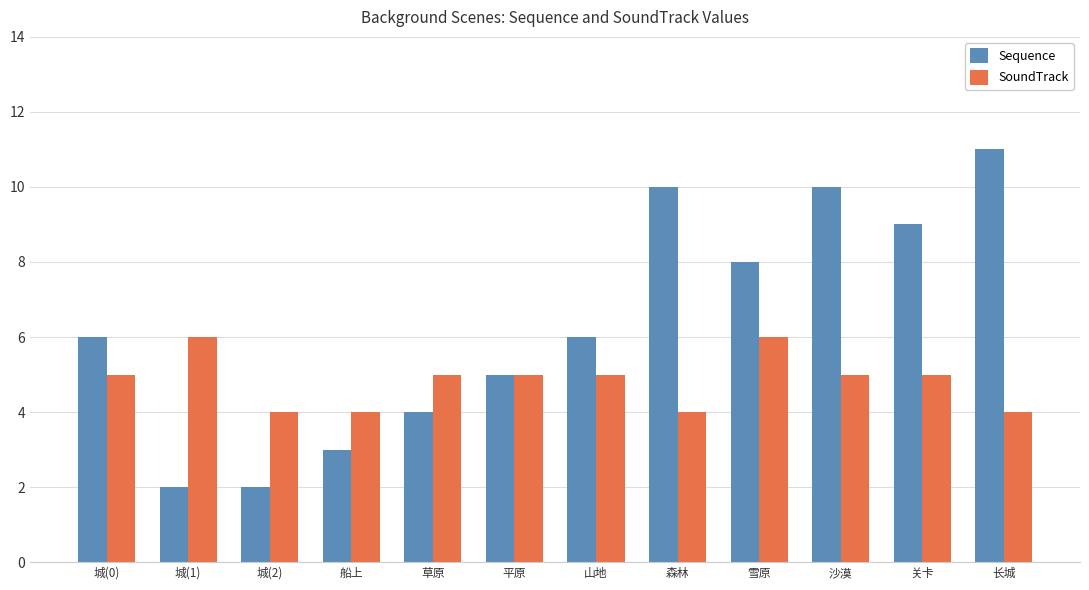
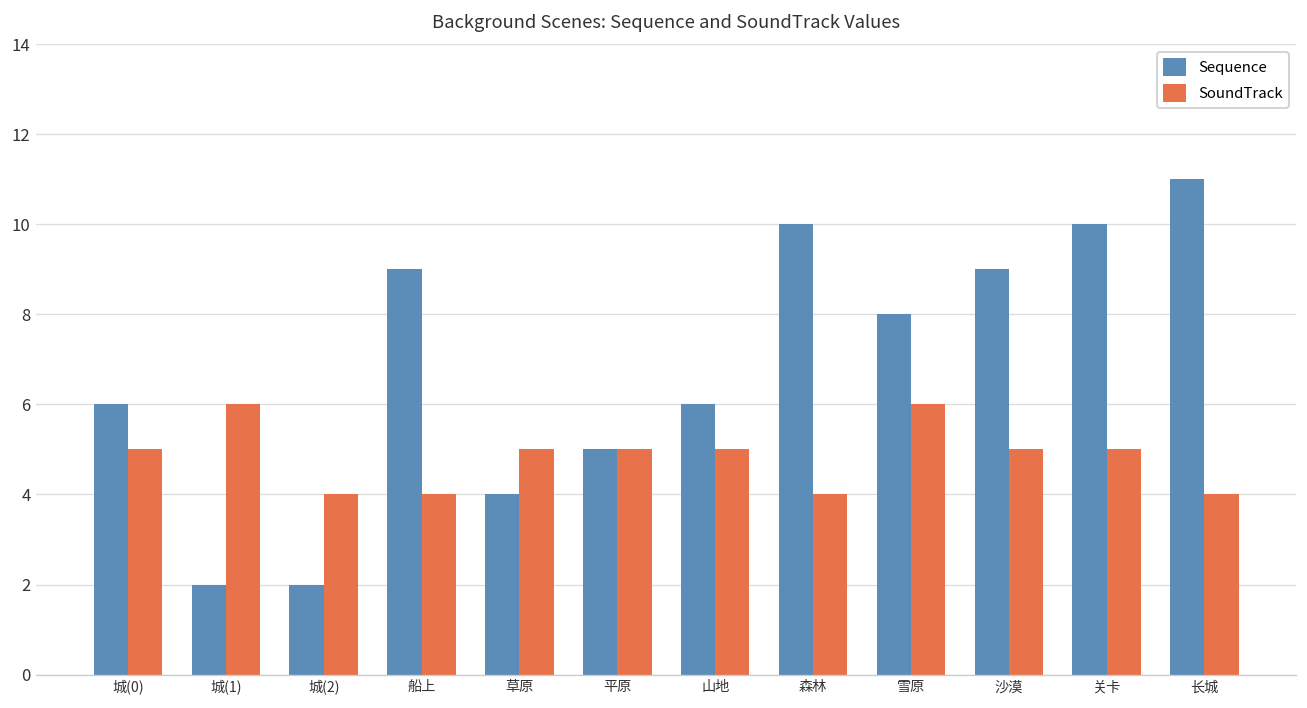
  {
    "Sequence": {
      "城(0)": 6,
      "城(1)": 2,
      "城(2)": 2,
-     "船上": 3,
+     "船上": 9,
      "草原": 4,
      "平原": 5,
      "山地": 6,
      "森林": 10,
      "雪原": 8,
-     "沙漠": 10,
-     "关卡": 9,
+     "沙漠": 9,
+     "关卡": 10,
      "长城": 11
    },
    "SoundTrack": {
      "城(0)": 5,
      "城(1)": 6,
      "城(2)": 4,
      "船上": 4,
      "草原": 5,
      "平原": 5,
      "山地": 5,
      "森林": 4,
      "雪原": 6,
      "沙漠": 5,
      "关卡": 5,
      "长城": 4
    }
  }
